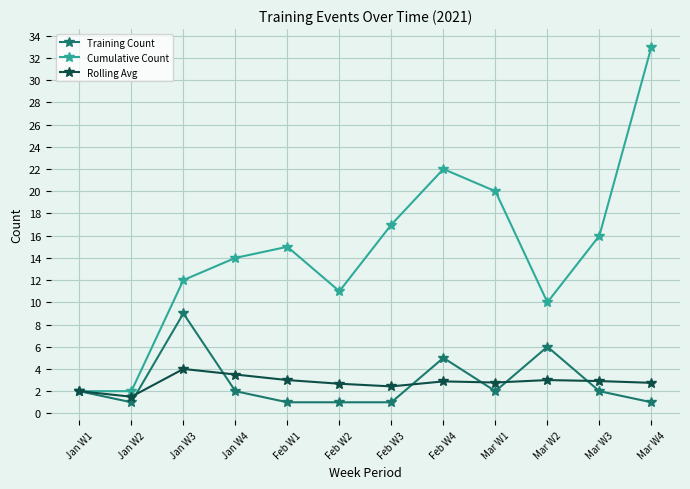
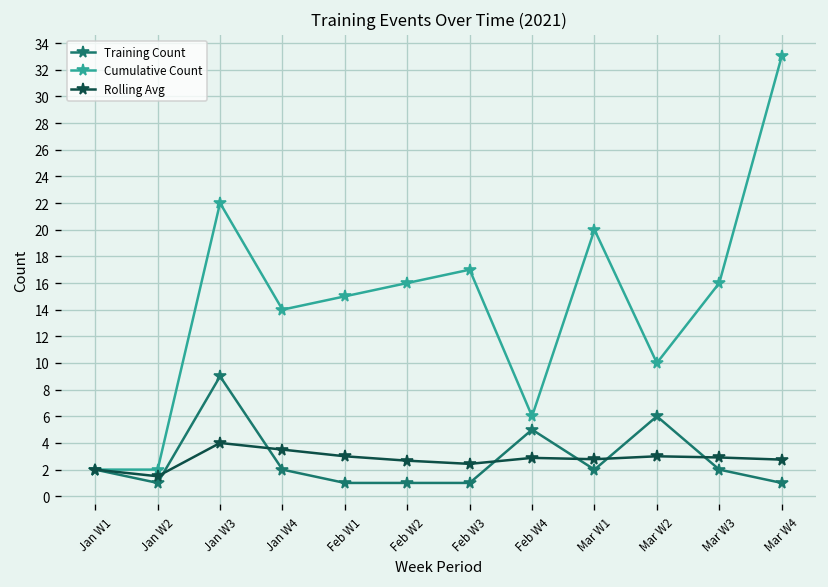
  {
    "Cumulative Count": {
      "Jan W2": 2,
-     "Jan W3": 12,
+     "Jan W3": 22,
      "Jan W4": 14,
      "Feb W1": 15,
-     "Feb W2": 11,
+     "Feb W2": 16,
      "Feb W3": 17,
-     "Feb W4": 22,
+     "Feb W4": 6,
      "Mar W1": 20,
      "Mar W2": 10,
      "Mar W3": 16,
      "Mar W4": 33
    }
  }
